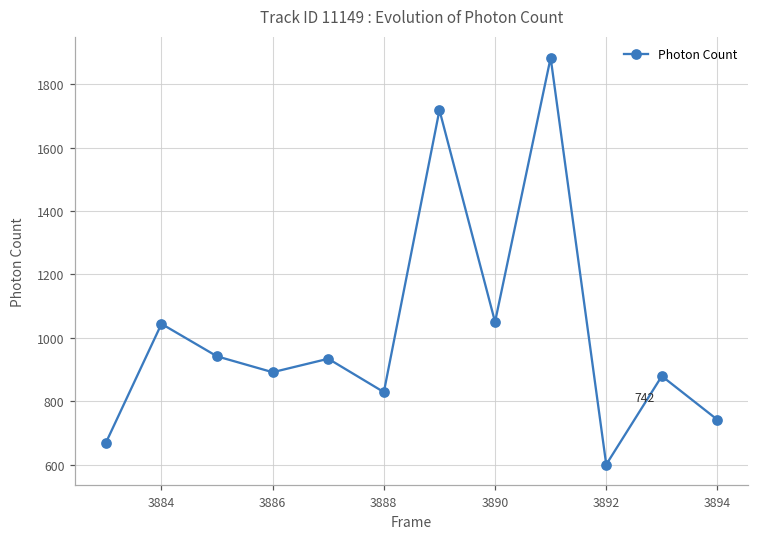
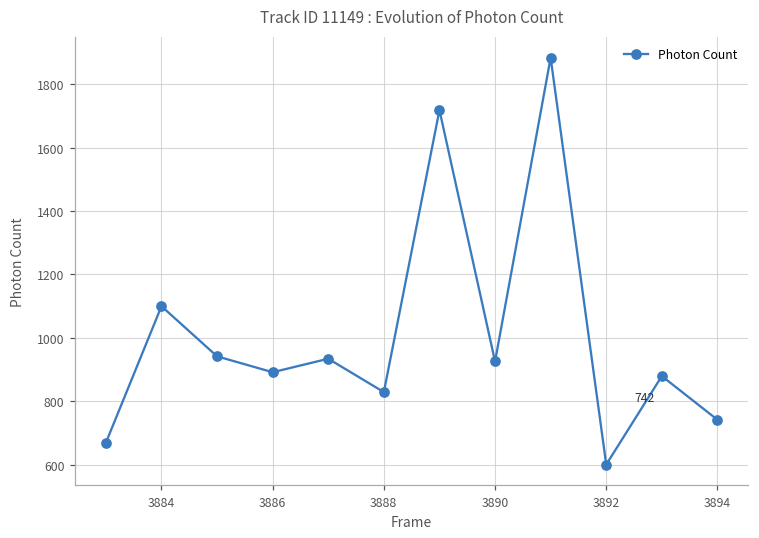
  {
-   "3884": 1040,
+   "3884": 1100,
    "3886": 890,
    "3888": 830,
-   "3890": 1050,
+   "3890": 930,
    "3892": 600,
    "3894": 740
  }
